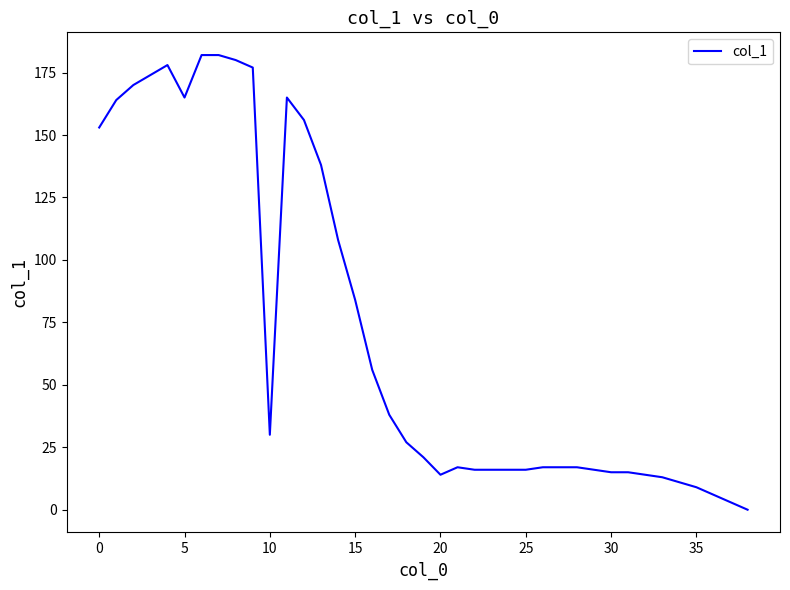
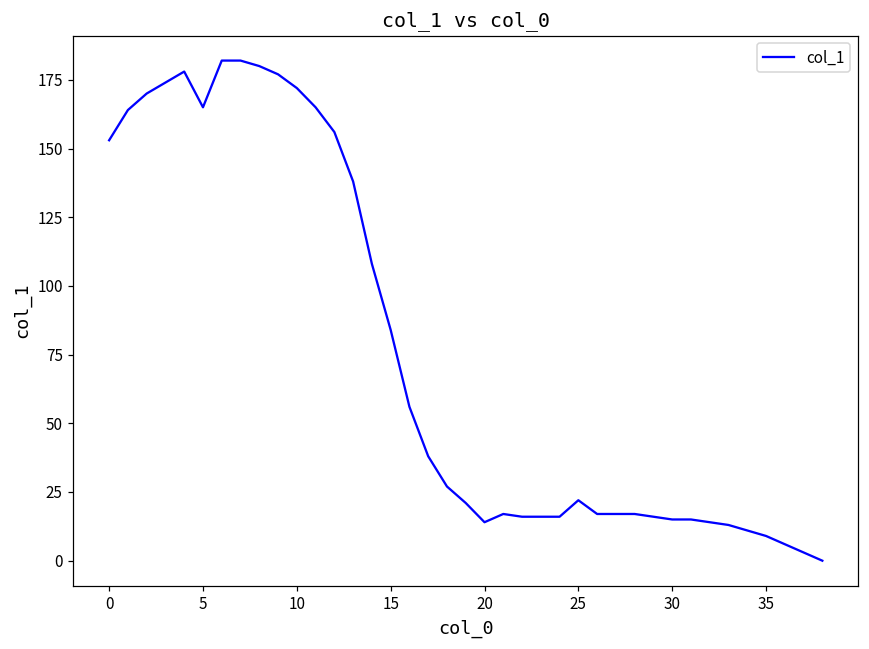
  {
    "0": 153,
    "5": 165,
-   "10": 30,
+   "10": 172,
    "15": 84,
    "20": 14,
-   "25": 16,
+   "25": 22,
    "30": 15,
    "35": 9
  }
